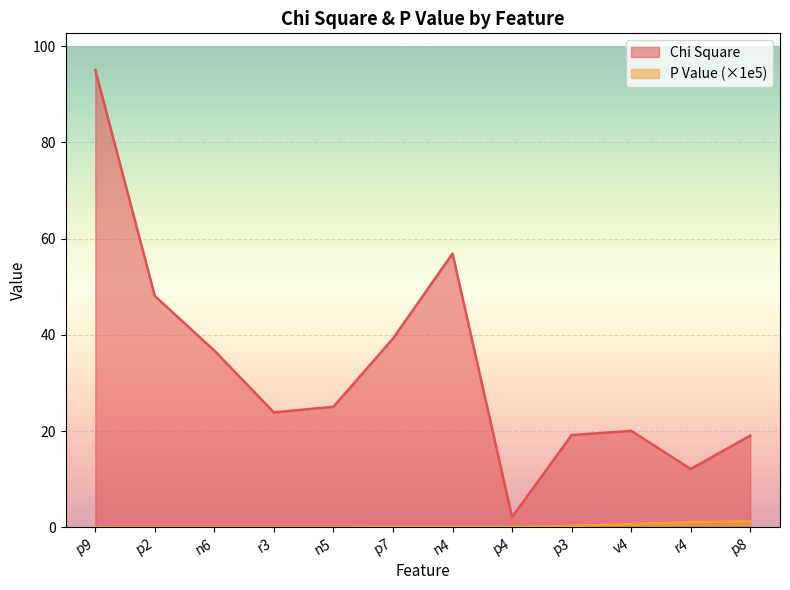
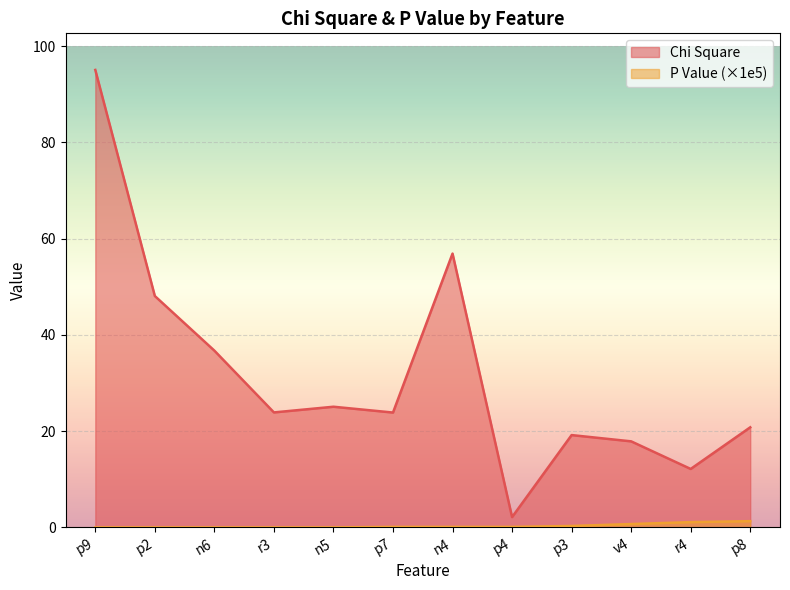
  {
    "Chi Square": {
      "p9": 95,
      "p2": 48,
      "n6": 37,
      "r3": 24,
      "n5": 25,
-     "p7": 39,
+     "p7": 24,
      "n4": 57,
      "p4": 2,
      "p3": 19,
-     "v4": 20,
+     "v4": 18,
      "r4": 12,
-     "p8": 19
+     "p8": 21
    },
    "P Value (×1e5)": {
      "p9": 0,
      "p2": 0,
      "n6": 0,
      "r3": 0,
      "n5": 0,
      "p7": 0,
      "n4": 0,
      "p4": 0,
      "p3": 0,
      "v4": 1,
      "r4": 1,
      "p8": 1
    }
  }
